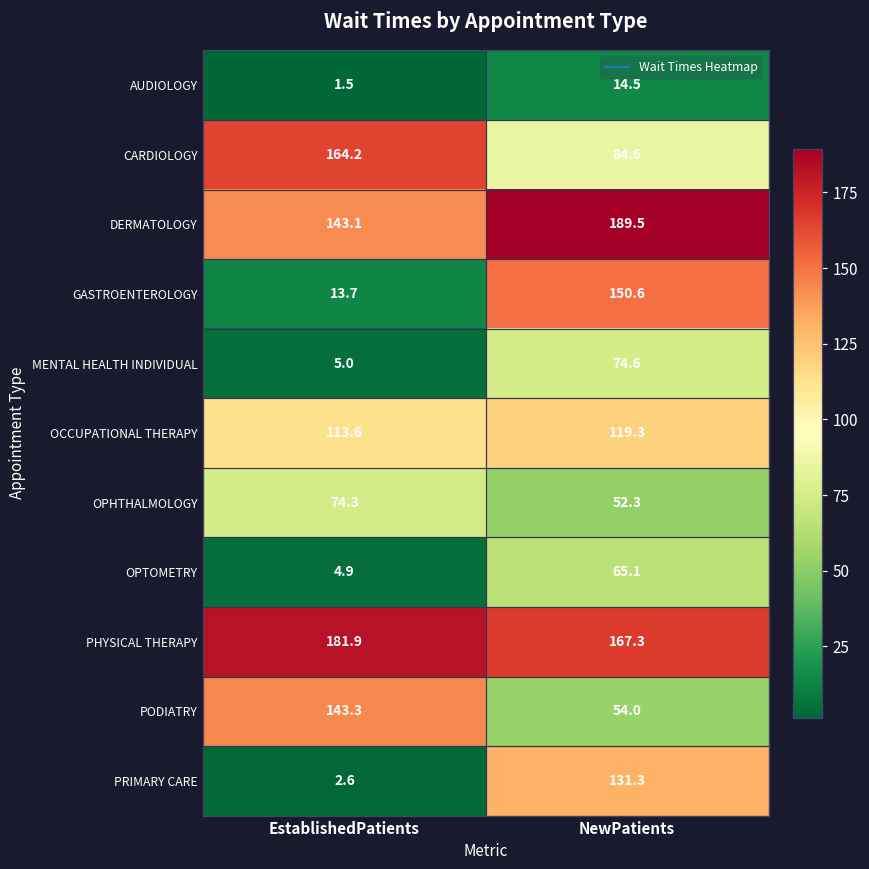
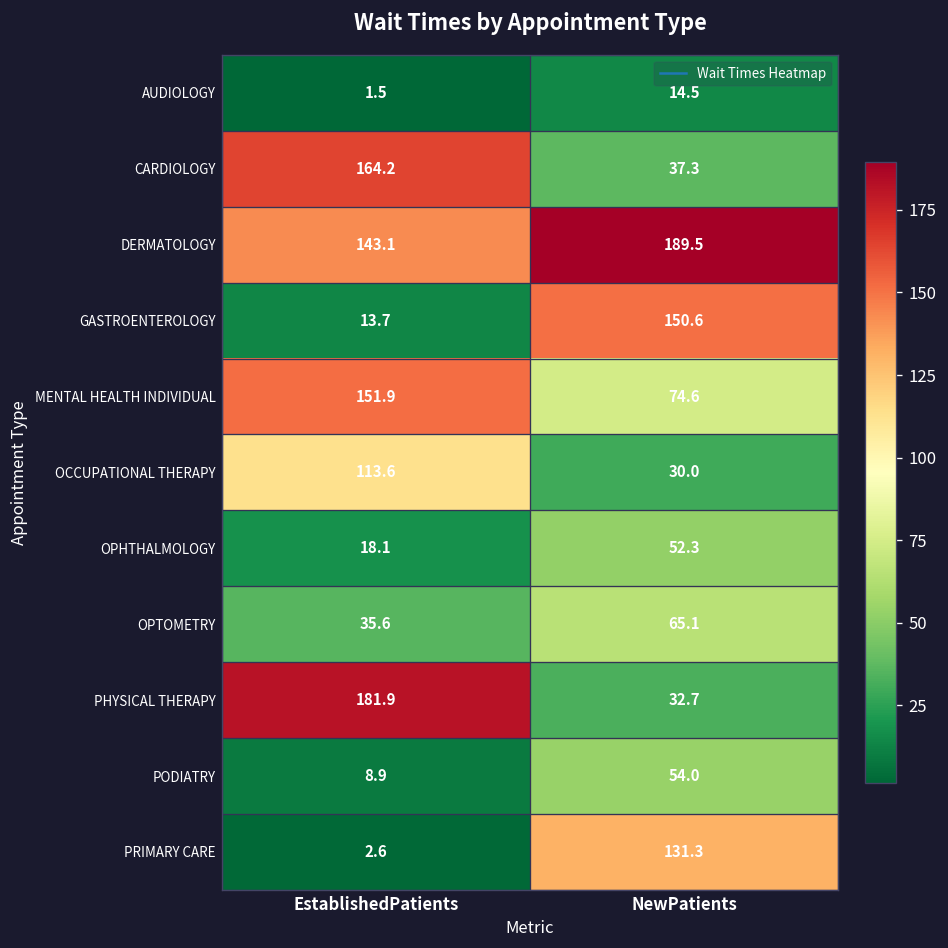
  {
    "AUDIOLOGY": {
      "EstablishedPatients": 1.5,
      "NewPatients": 14.5
    },
    "CARDIOLOGY": {
      "EstablishedPatients": 164.2,
-     "NewPatients": 84.6
+     "NewPatients": 37.3
    },
    "DERMATOLOGY": {
      "EstablishedPatients": 143.1,
      "NewPatients": 189.5
    },
    "GASTROENTEROLOGY": {
      "EstablishedPatients": 13.7,
      "NewPatients": 150.6
    },
    "MENTAL HEALTH INDIVIDUAL": {
-     "EstablishedPatients": 5.0,
+     "EstablishedPatients": 151.9,
      "NewPatients": 74.6
    },
    "OCCUPATIONAL THERAPY": {
      "EstablishedPatients": 113.6,
-     "NewPatients": 119.3
+     "NewPatients": 30.0
    },
    "OPHTHALMOLOGY": {
-     "EstablishedPatients": 74.3,
+     "EstablishedPatients": 18.1,
      "NewPatients": 52.3
    },
    "OPTOMETRY": {
-     "EstablishedPatients": 4.9,
+     "EstablishedPatients": 35.6,
      "NewPatients": 65.1
    },
    "PHYSICAL THERAPY": {
      "EstablishedPatients": 181.9,
-     "NewPatients": 167.3
+     "NewPatients": 32.7
    },
    "PODIATRY": {
-     "EstablishedPatients": 143.3,
+     "EstablishedPatients": 8.9,
      "NewPatients": 54.0
    },
    "PRIMARY CARE": {
      "EstablishedPatients": 2.6,
      "NewPatients": 131.3
    }
  }
